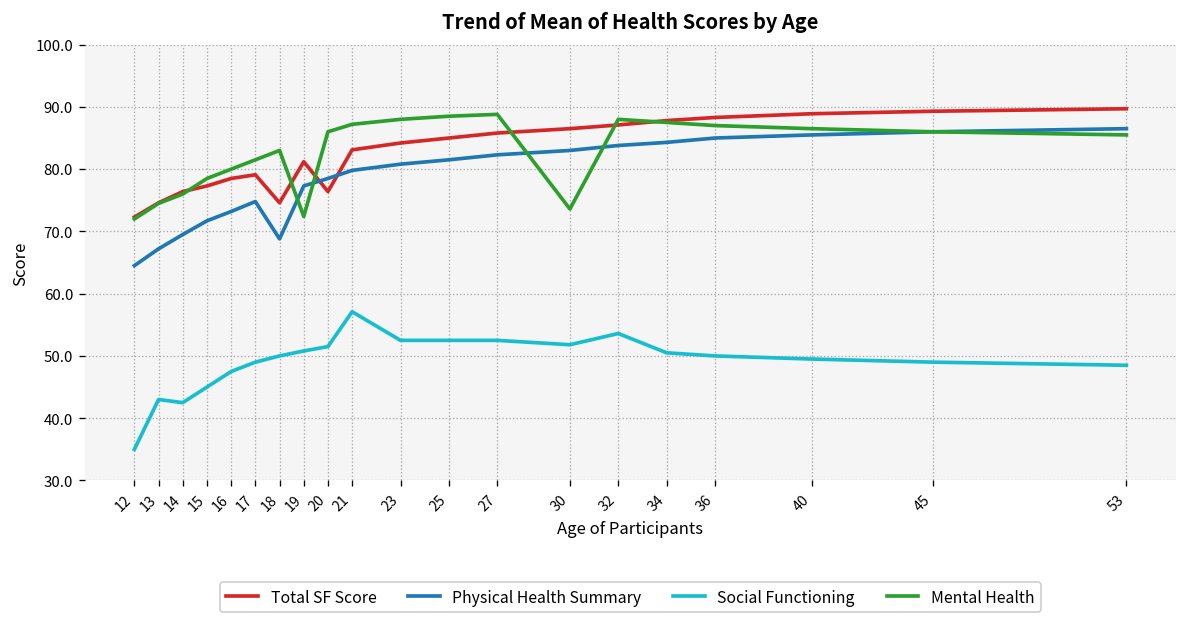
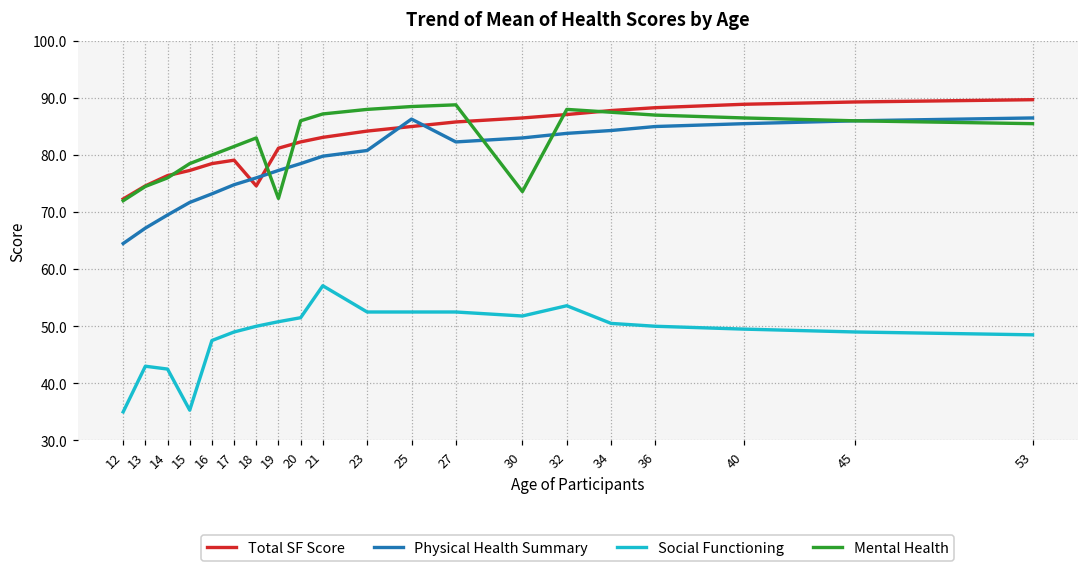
  {
    "Total SF Score": {
      "15": 77,
      "16": 79,
      "17": 79,
      "18": 75,
      "19": 81,
-     "20": 76,
+     "20": 82,
      "21": 83,
      "23": 84,
      "25": 85,
      "27": 86,
      "30": 87,
      "32": 87,
      "36": 88,
      "40": 89,
      "45": 89,
      "53": 90
    },
    "Physical Health Summary": {
      "12": 65,
      "13": 67,
      "14": 70,
      "15": 72,
      "16": 73,
      "17": 75,
-     "18": 69,
+     "18": 76,
      "19": 77,
      "20": 79,
      "21": 80,
      "23": 81,
-     "25": 82,
+     "25": 86,
      "27": 82,
      "30": 83,
      "32": 84,
      "34": 84,
      "36": 85,
      "40": 86,
      "53": 87
    },
    "Social Functioning": {
      "12": 35,
      "13": 43,
      "14": 43,
-     "15": 45,
+     "15": 35,
      "16": 48,
      "17": 49,
      "18": 50,
      "19": 51,
      "20": 52,
      "21": 57,
      "23": 53,
      "25": 53,
      "27": 53,
      "30": 52,
      "32": 54,
      "34": 51,
      "36": 50,
      "40": 50,
      "45": 49,
      "53": 49
    },
    "Mental Health": {
      "15": 79,
      "16": 80,
      "17": 82,
      "18": 83,
      "19": 72,
      "20": 86,
      "21": 87,
      "23": 88,
      "25": 89,
      "27": 89,
      "30": 74,
      "32": 88,
      "36": 87,
      "40": 87,
      "53": 86
    }
  }
